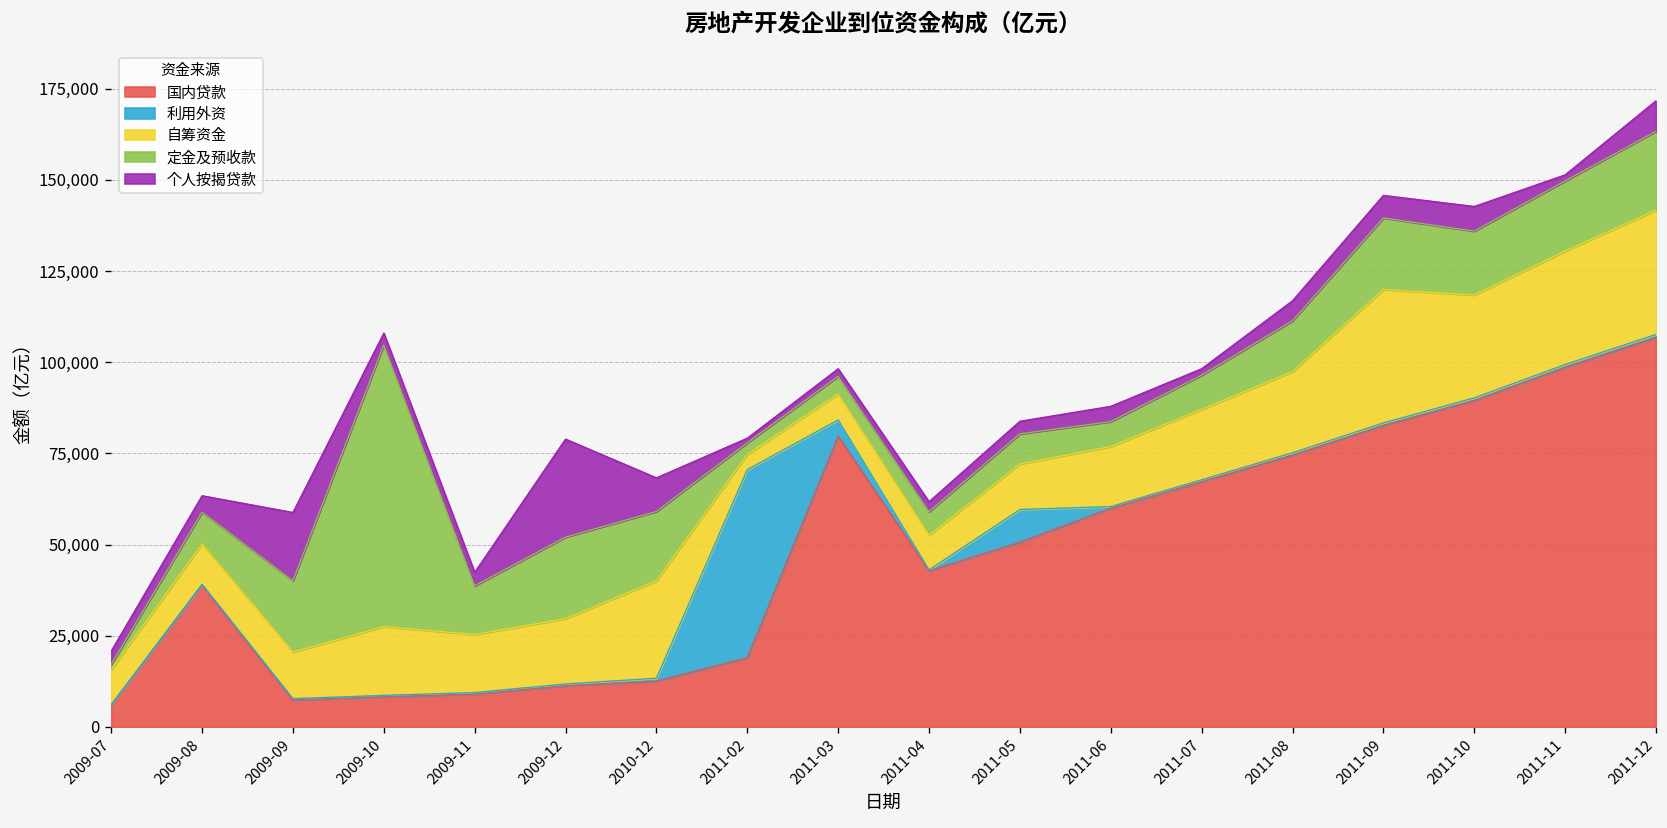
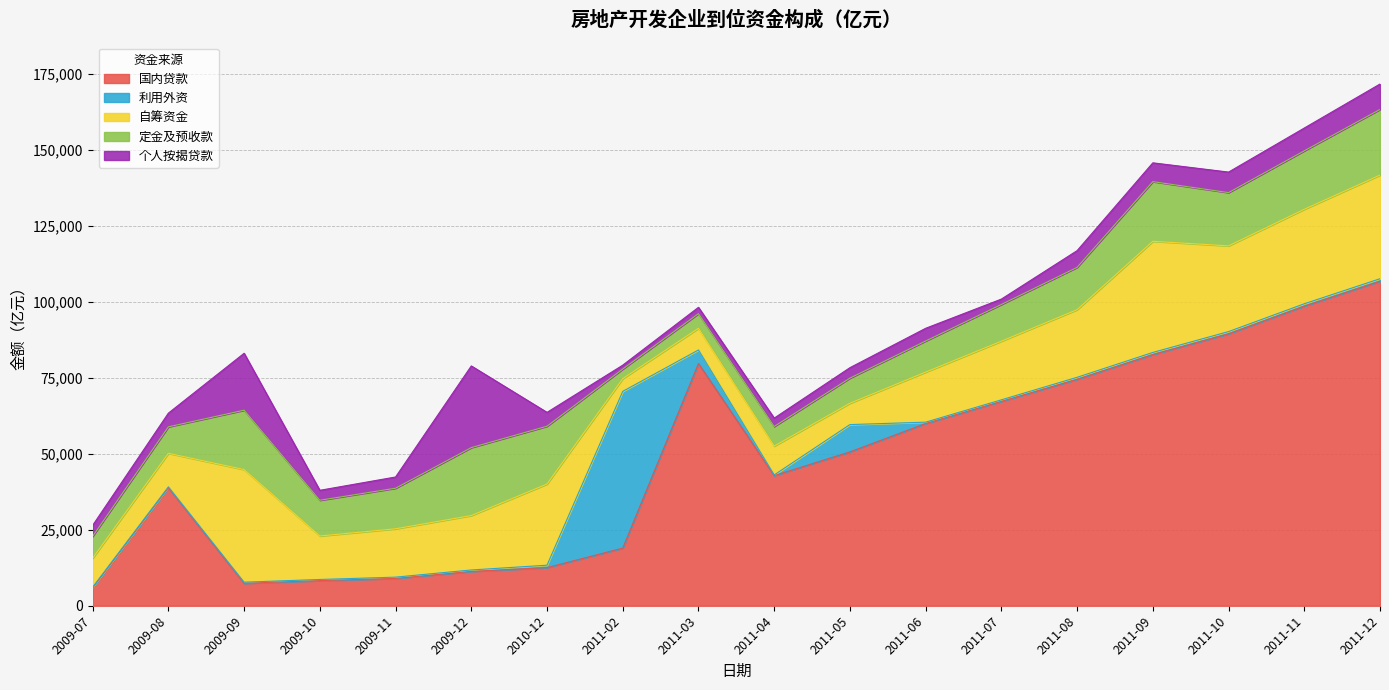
  {
    "国内贷款": {
      "2011-02": "19,000",
      "2011-03": "80,000",
      "2011-05": "51,000"
    },
    "利用外资": {
      "2011-02": "52,000",
      "2011-03": "4,000",
      "2011-05": "9,000"
    },
    "自筹资金": {
      "2009-07": "10,000",
      "2009-08": "11,000",
-     "2009-09": "13,000",
-     "2009-10": "19,000",
+     "2009-09": "37,000",
+     "2009-10": "14,000",
      "2009-11": "16,000",
      "2009-12": "18,000",
      "2010-12": "27,000",
      "2011-02": "4,000",
      "2011-03": "7,000",
      "2011-04": "9,000",
-     "2011-05": "12,000",
+     "2011-05": "7,000",
      "2011-06": "16,000",
      "2011-07": "19,000",
      "2011-08": "22,000",
      "2011-09": "37,000",
      "2011-10": "28,000",
      "2011-11": "31,000",
      "2011-12": "34,000"
    },
    "定金及预收款": {
-     "2009-07": "1,000",
+     "2009-07": "7,000",
      "2009-08": "9,000",
      "2009-09": "20,000",
-     "2009-10": "77,000",
+     "2009-10": "12,000",
      "2009-11": "13,000",
      "2009-12": "22,000",
      "2010-12": "19,000",
      "2011-02": "3,000",
      "2011-03": "5,000",
      "2011-04": "6,000",
      "2011-05": "8,000",
-     "2011-06": "7,000",
-     "2011-07": "9,000",
+     "2011-06": "10,000",
+     "2011-07": "12,000",
      "2011-08": "14,000",
      "2011-09": "20,000",
      "2011-10": "18,000",
      "2011-11": "19,000",
      "2011-12": "22,000"
    },
    "个人按揭贷款": {
      "2009-07": "4,000",
      "2009-08": "5,000",
      "2009-09": "19,000",
      "2009-10": "3,000",
      "2009-11": "4,000",
      "2009-12": "27,000",
-     "2010-12": "9,000",
+     "2010-12": "5,000",
      "2011-02": "1,000",
      "2011-03": "2,000",
      "2011-04": "3,000",
      "2011-05": "3,000",
      "2011-06": "4,000",
      "2011-07": "2,000",
      "2011-08": "6,000",
      "2011-09": "6,000",
      "2011-10": "7,000",
-     "2011-11": "2,000",
+     "2011-11": "7,000",
      "2011-12": "8,000"
    }
  }
